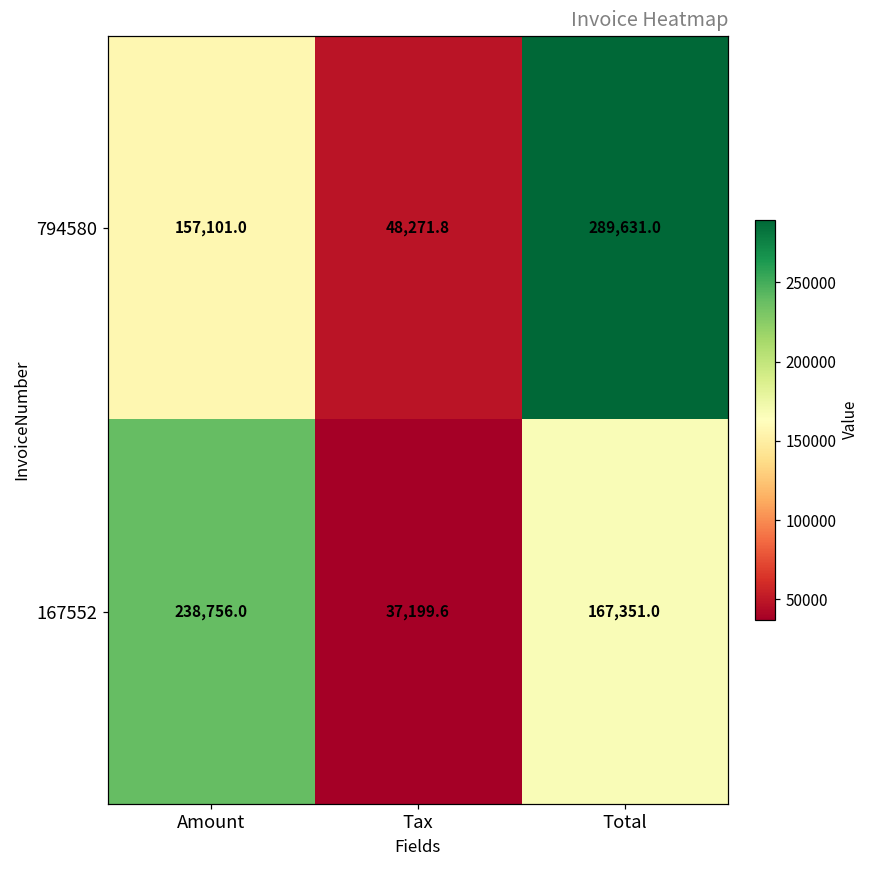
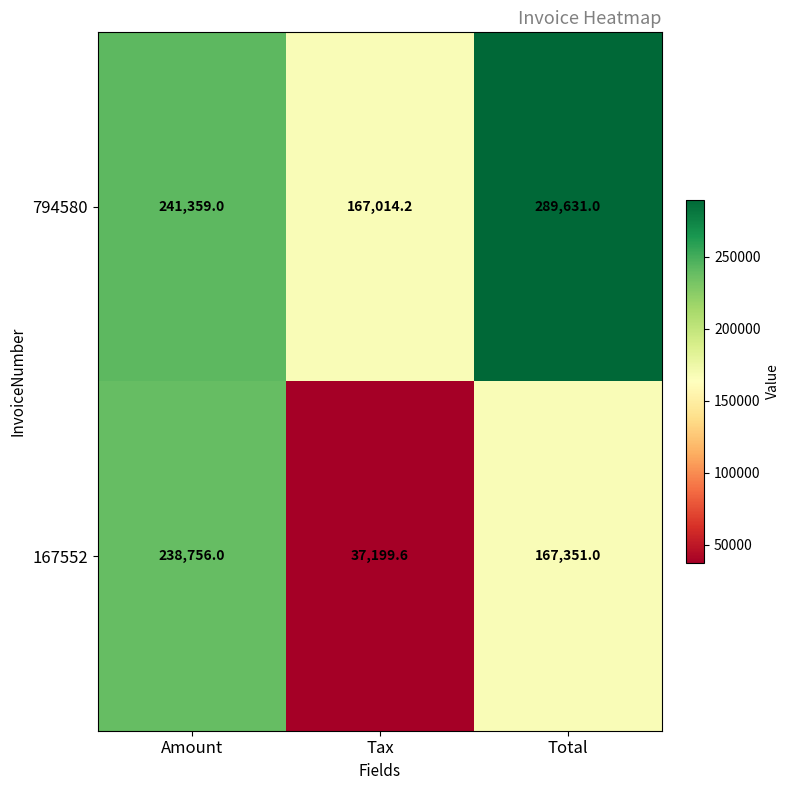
  {
    "794580": {
-     "Amount": "157,101.0",
-     "Tax": "48,271.8",
+     "Amount": "241,359.0",
+     "Tax": "167,014.2",
      "Total": "289,631.0"
    },
    "167552": {
      "Amount": "238,756.0",
      "Tax": "37,199.6",
      "Total": "167,351.0"
    }
  }
